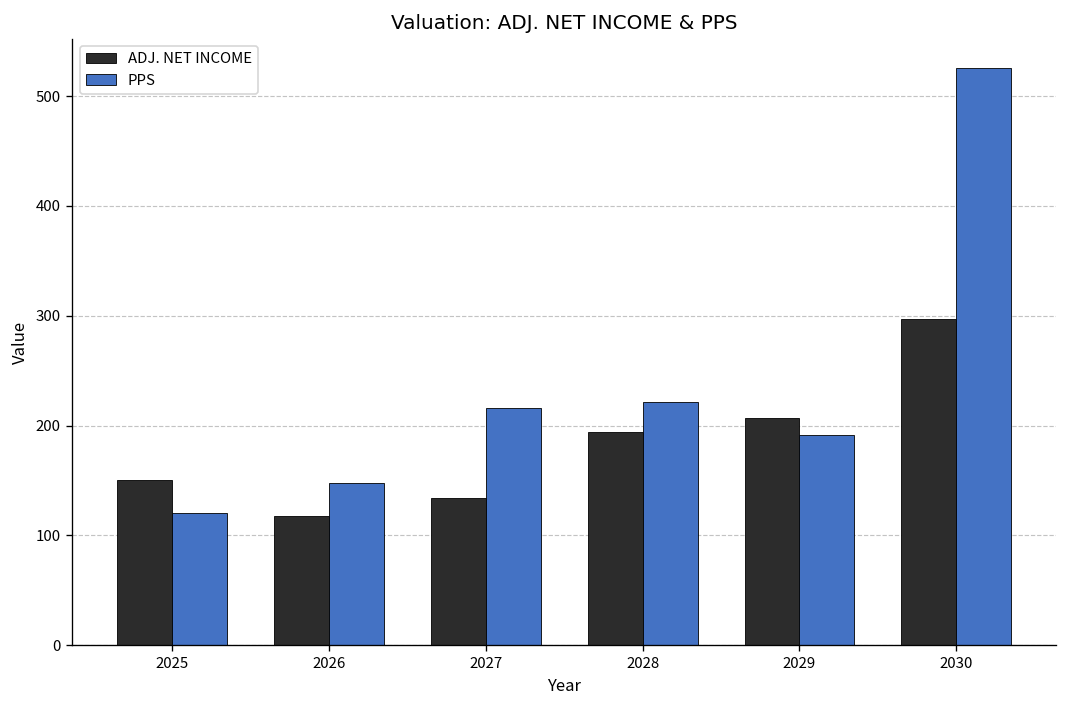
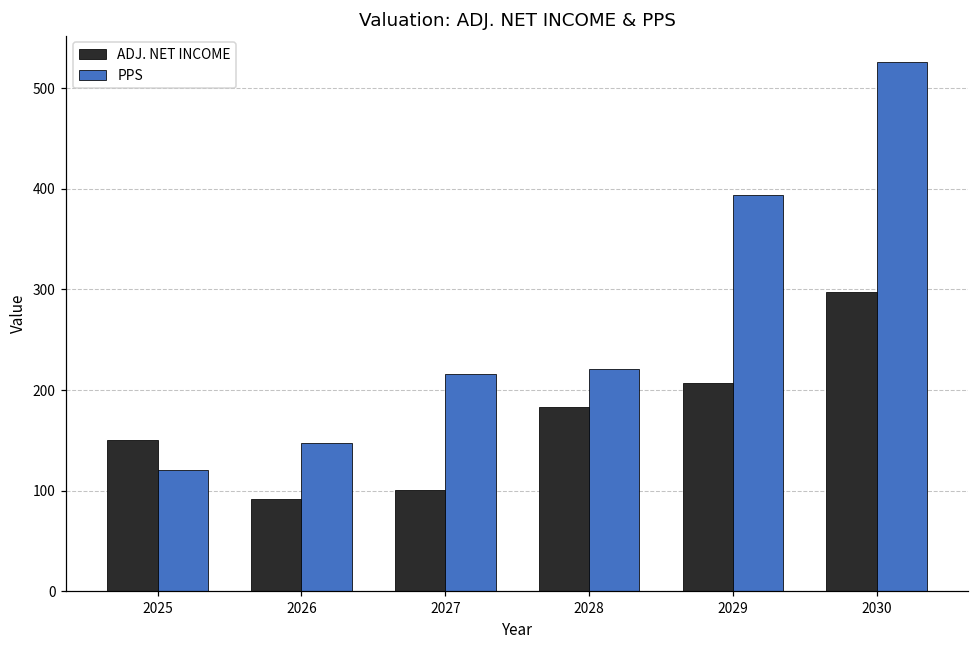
  {
    "ADJ. NET INCOME": {
      "2025": 150,
-     "2026": 120,
-     "2027": 130,
-     "2028": 190,
+     "2026": 90,
+     "2027": 100,
+     "2028": 180,
      "2029": 210,
      "2030": 300
    },
    "PPS": {
      "2025": 120,
      "2026": 150,
      "2027": 220,
      "2028": 220,
-     "2029": 190,
+     "2029": 390,
      "2030": 530
    }
  }
